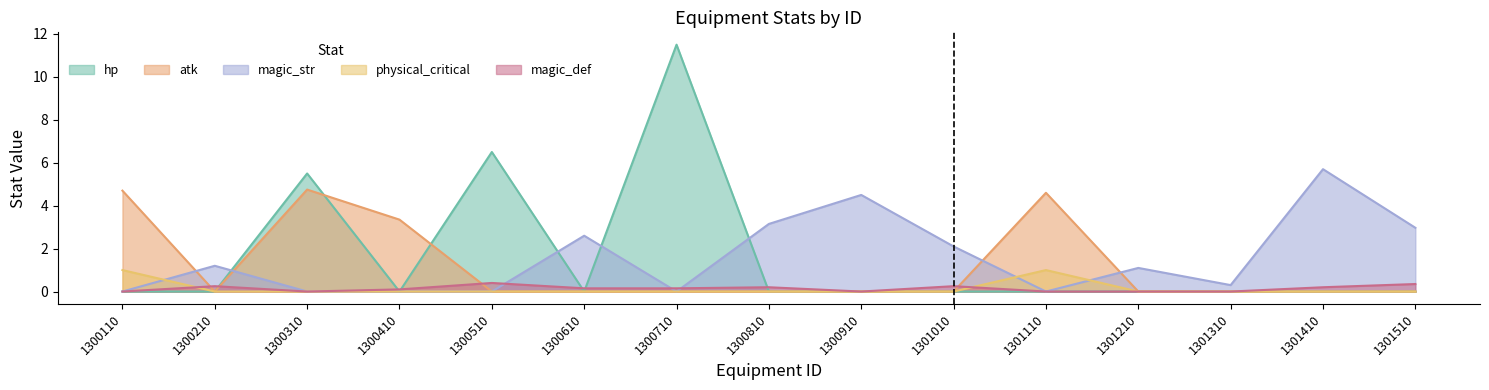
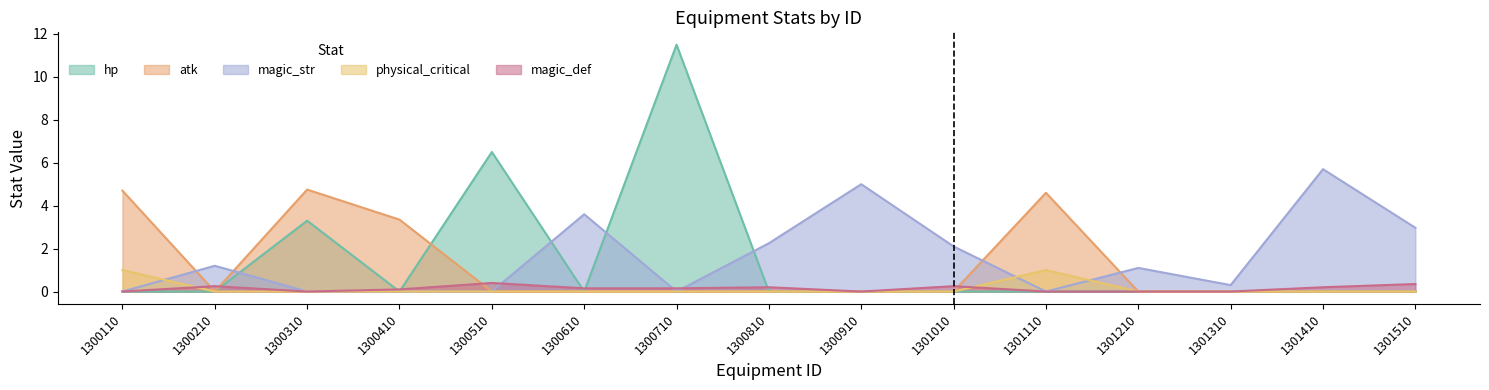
  {
    "hp": {
-     "1300310": 5.5,
+     "1300310": 3.3,
      "1300510": 6.5,
      "1300710": 11.5
    },
    "magic_str": {
      "1300210": 1.2,
-     "1300610": 2.6,
-     "1300810": 3.2,
-     "1300910": 4.5,
+     "1300610": 3.6,
+     "1300810": 2.3,
+     "1300910": 5.0,
      "1301010": 2.1,
      "1301210": 1.1,
      "1301310": 0.3,
      "1301410": 5.7,
      "1301510": 3.0
    }
  }
